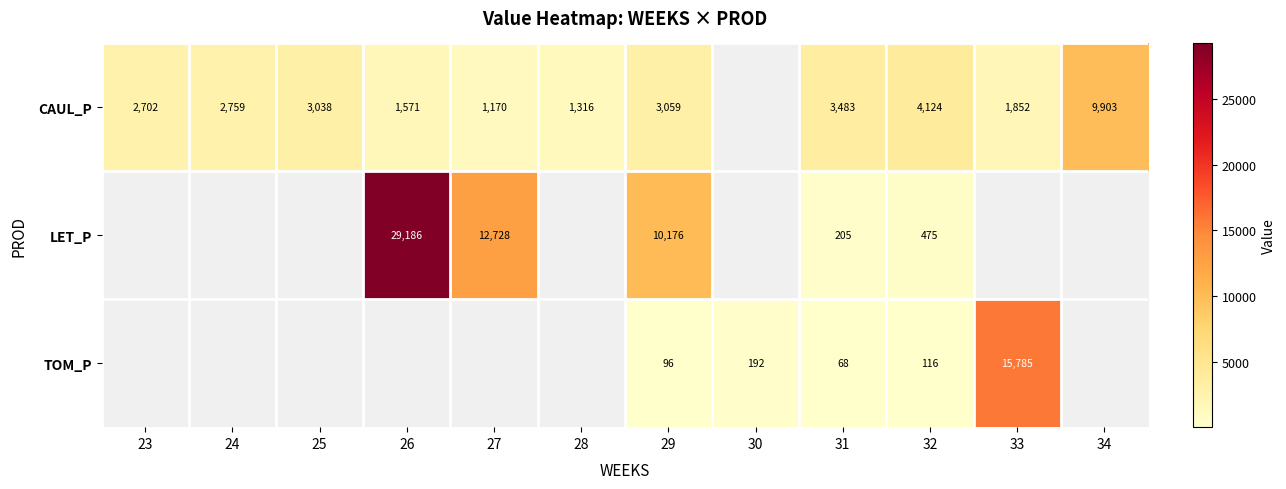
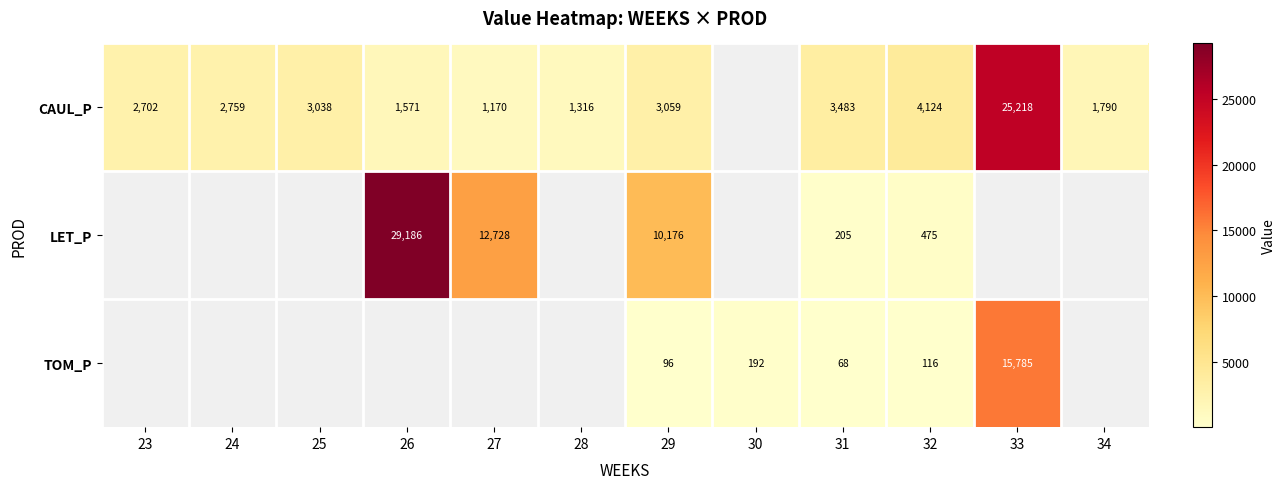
  {
    "CAUL_P": {
      "23": "2,702",
      "24": "2,759",
      "25": "3,038",
      "26": "1,571",
      "27": "1,170",
      "28": "1,316",
      "29": "3,059",
      "31": "3,483",
      "32": "4,124",
-     "33": "1,852",
-     "34": "9,903"
+     "33": "25,218",
+     "34": "1,790"
    },
    "LET_P": {
      "26": "29,186",
      "27": "12,728",
      "29": "10,176",
      "31": "205",
      "32": "475"
    },
    "TOM_P": {
      "29": "96",
      "30": "192",
      "31": "68",
      "32": "116",
      "33": "15,785"
    }
  }
